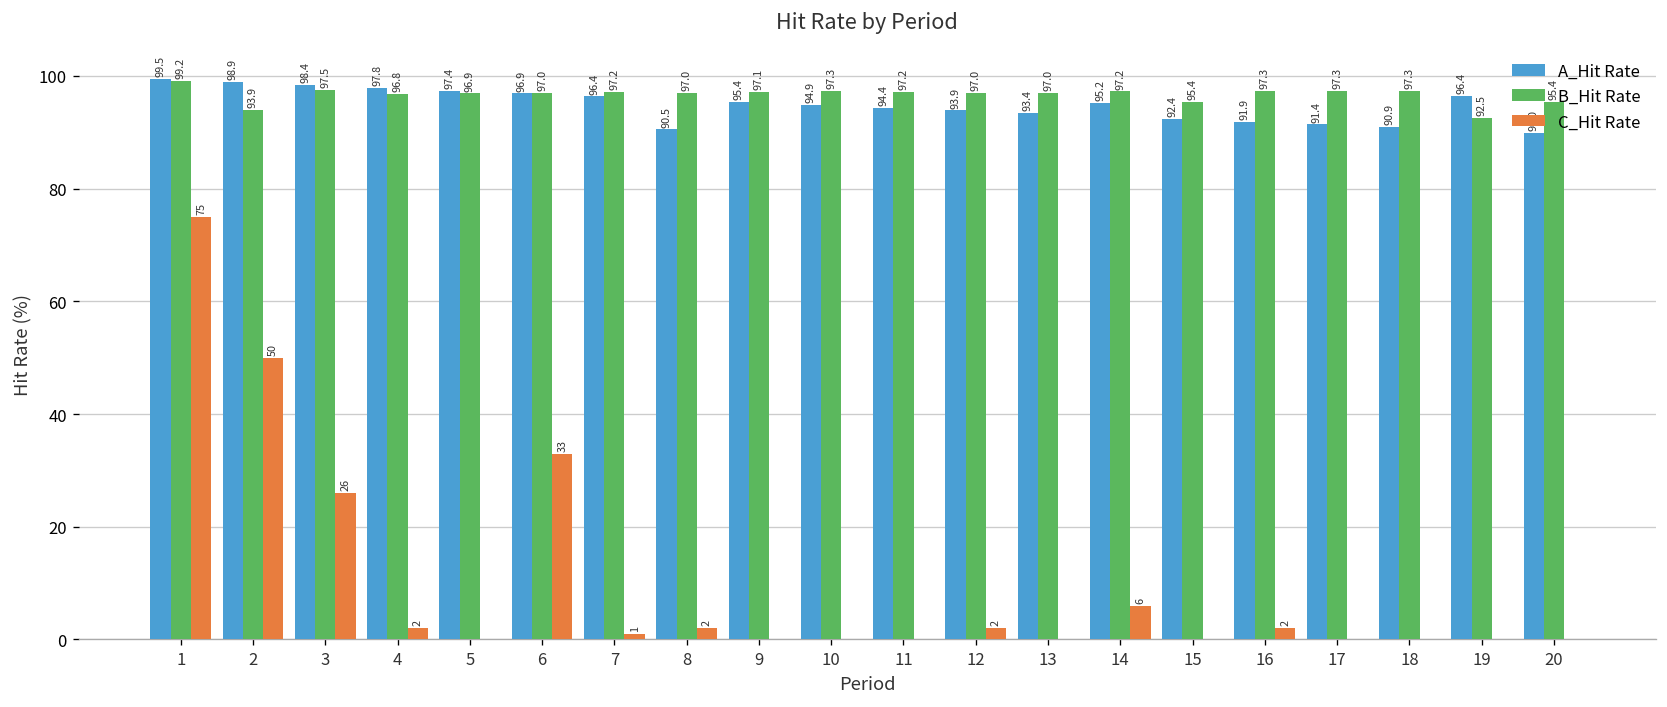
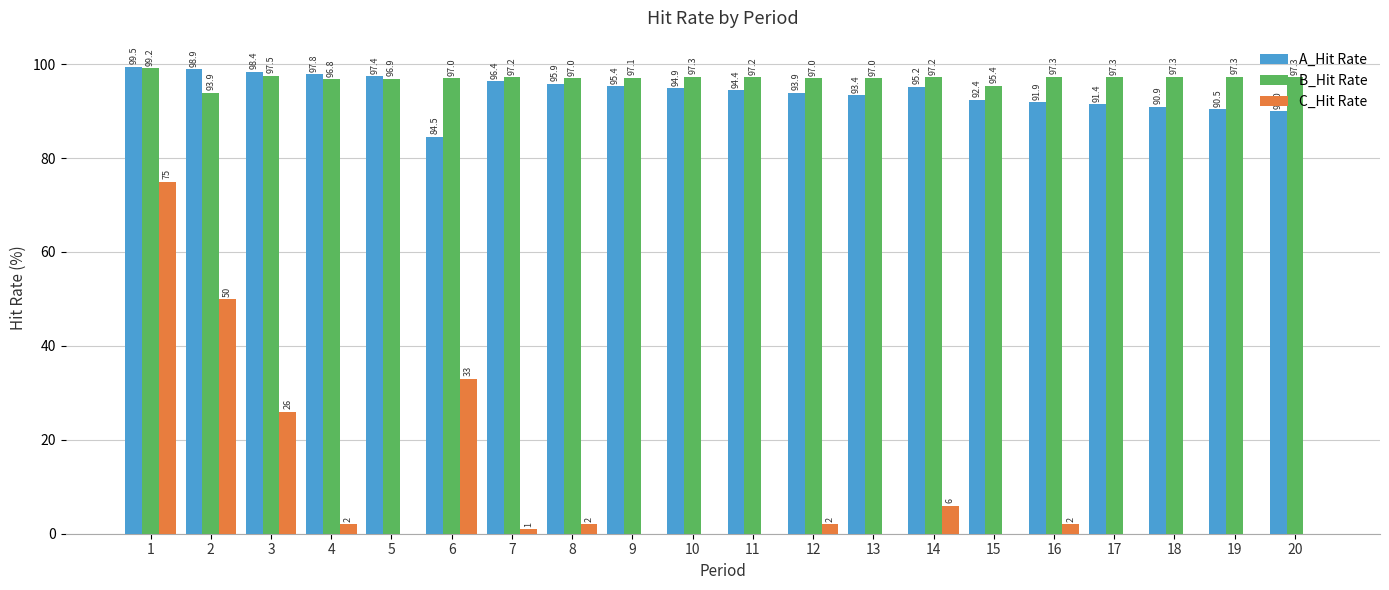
  {
    "A_Hit Rate": {
      "1": 99.5,
      "2": 98.9,
      "3": 98.4,
      "4": 97.8,
      "5": 97.4,
-     "6": 96.9,
+     "6": 84.5,
      "7": 96.4,
-     "8": 90.5,
+     "8": 95.9,
      "9": 95.4,
      "10": 94.9,
      "11": 94.4,
      "12": 93.9,
      "13": 93.4,
      "14": 95.2,
      "15": 92.4,
      "16": 91.9,
      "17": 91.4,
      "18": 90.9,
-     "19": 96.4,
+     "19": 90.5,
      "20": 90.0
    },
    "B_Hit Rate": {
      "1": 99.2,
      "2": 93.9,
      "3": 97.5,
      "4": 96.8,
      "5": 96.9,
      "6": 97.0,
      "7": 97.2,
      "8": 97.0,
      "9": 97.1,
      "10": 97.3,
      "11": 97.2,
      "12": 97.0,
      "13": 97.0,
      "14": 97.2,
      "15": 95.4,
      "16": 97.3,
      "17": 97.3,
      "18": 97.3,
-     "19": 92.5,
-     "20": 95.4
+     "19": 97.3,
+     "20": 97.3
    },
    "C_Hit Rate": {
      "1": 75,
      "2": 50,
      "3": 26,
      "4": 2,
      "6": 33,
      "7": 1,
      "8": 2,
      "12": 2,
      "14": 6,
      "16": 2
    }
  }
